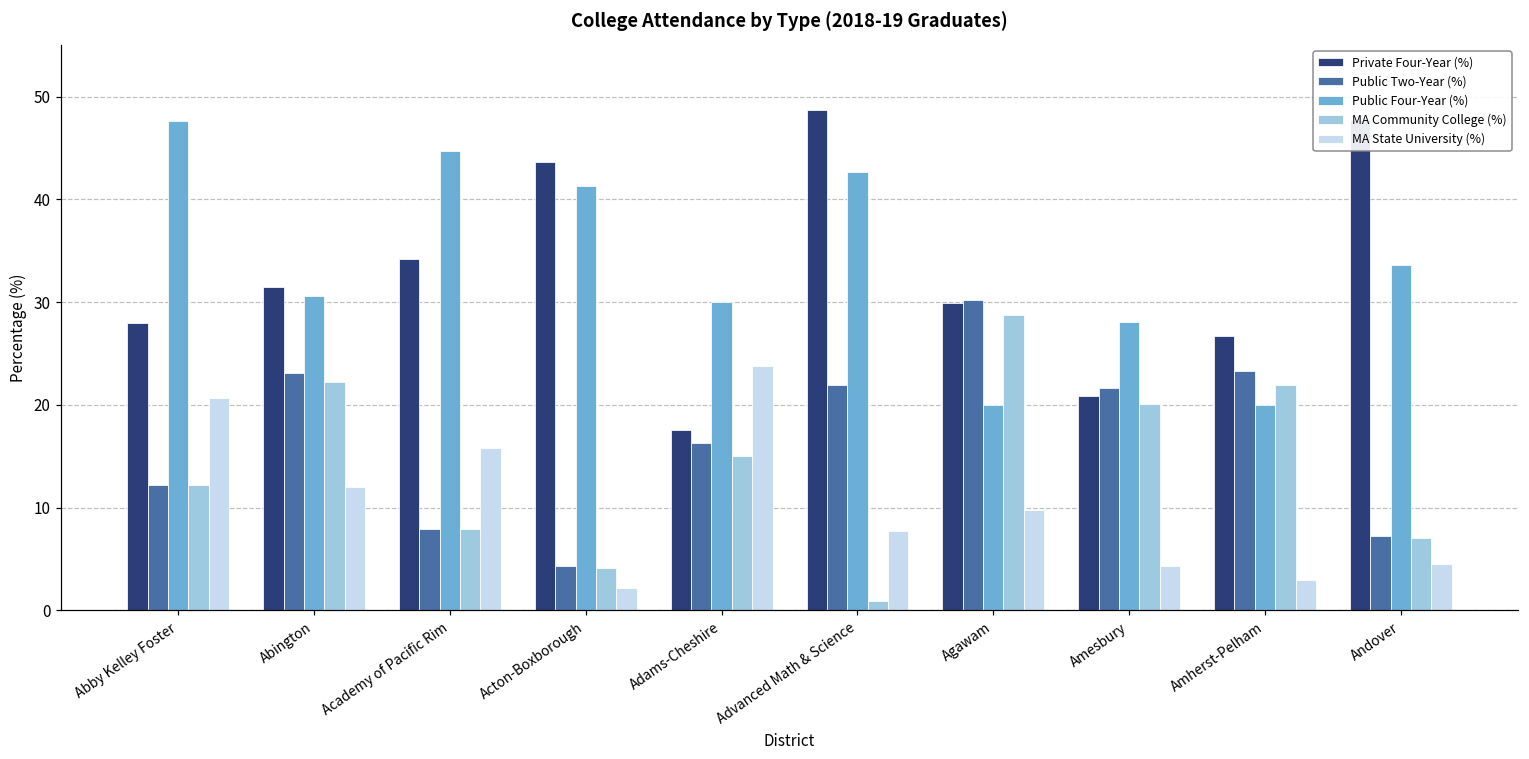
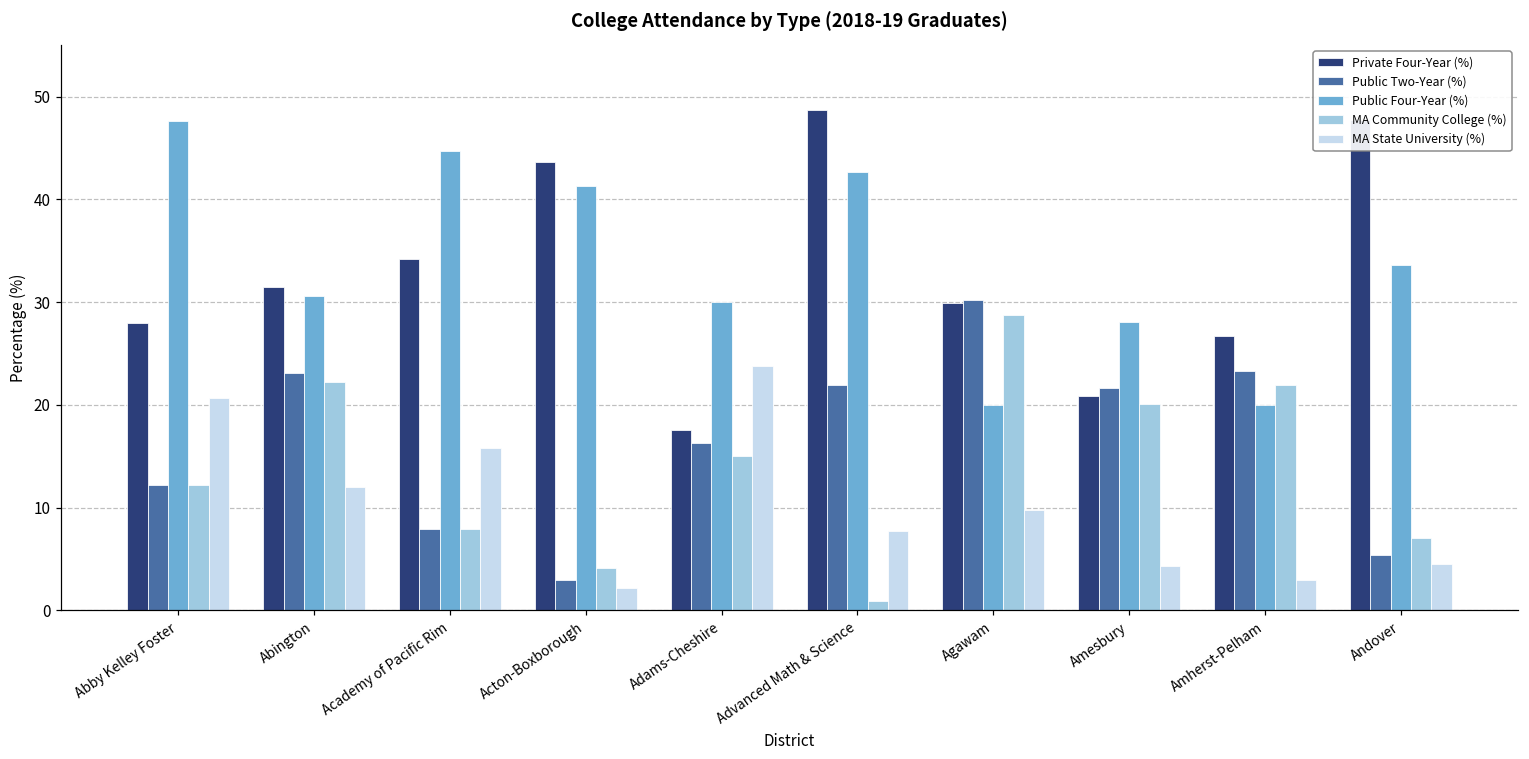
  {
    "Private Four-Year (%)": {
      "Abby Kelley Foster": 28,
      "Abington": 32,
      "Academy of Pacific Rim": 34,
      "Acton-Boxborough": 44,
      "Adams-Cheshire": 18,
      "Advanced Math & Science": 49,
      "Agawam": 30,
      "Amesbury": 21,
      "Amherst-Pelham": 27
    },
    "Public Two-Year (%)": {
      "Abby Kelley Foster": 12,
      "Abington": 23,
      "Academy of Pacific Rim": 8,
-     "Acton-Boxborough": 4,
+     "Acton-Boxborough": 3,
      "Adams-Cheshire": 16,
      "Advanced Math & Science": 22,
      "Agawam": 30,
      "Amesbury": 22,
      "Amherst-Pelham": 23,
-     "Andover": 7
+     "Andover": 5
    }
  }
